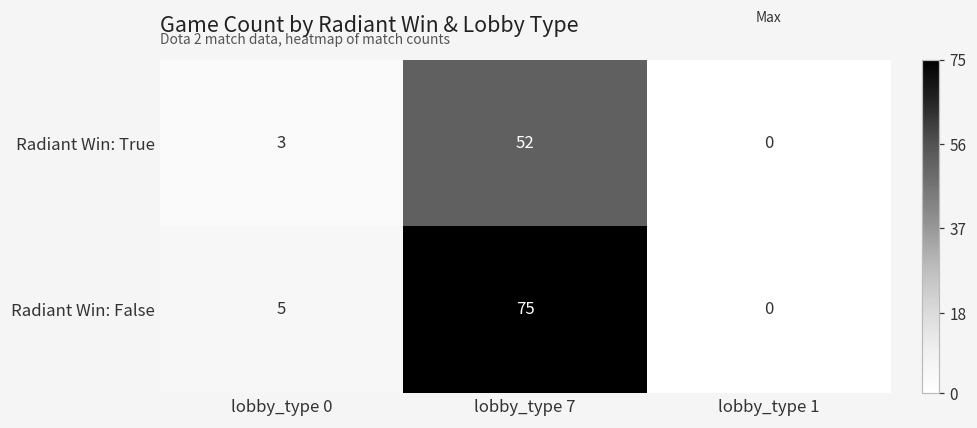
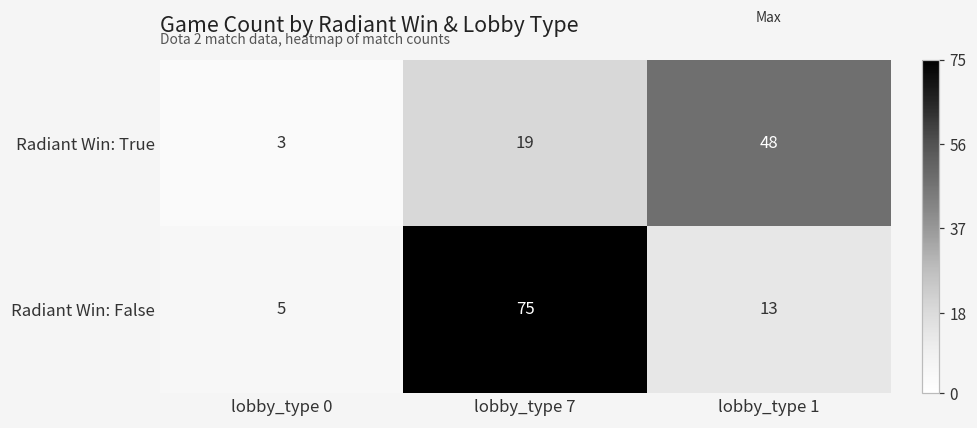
  {
    "Radiant Win: True": {
      "lobby_type 0": 3,
-     "lobby_type 7": 52,
-     "lobby_type 1": 0
+     "lobby_type 7": 19,
+     "lobby_type 1": 48
    },
    "Radiant Win: False": {
      "lobby_type 0": 5,
      "lobby_type 7": 75,
-     "lobby_type 1": 0
+     "lobby_type 1": 13
    }
  }
